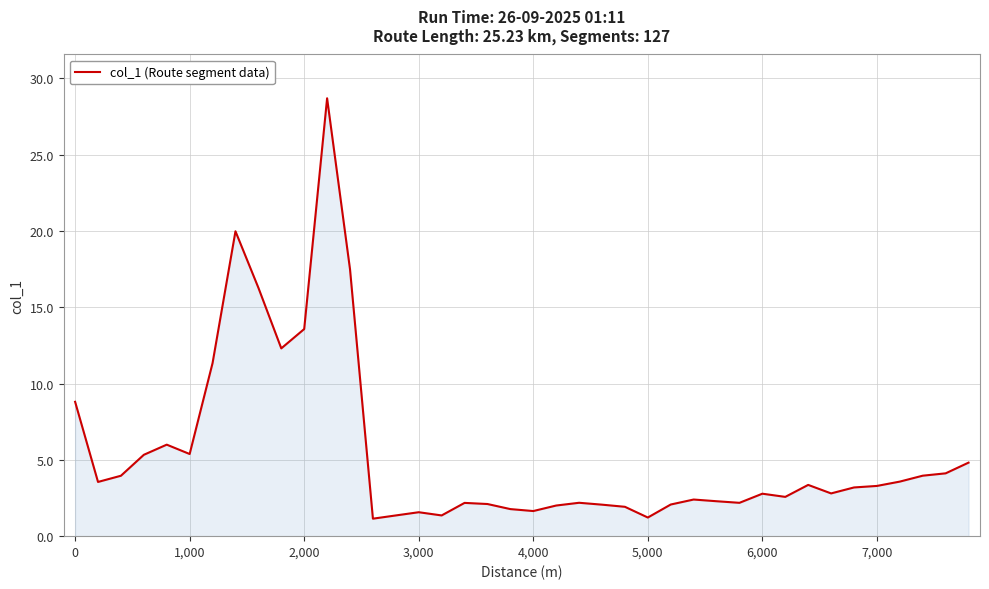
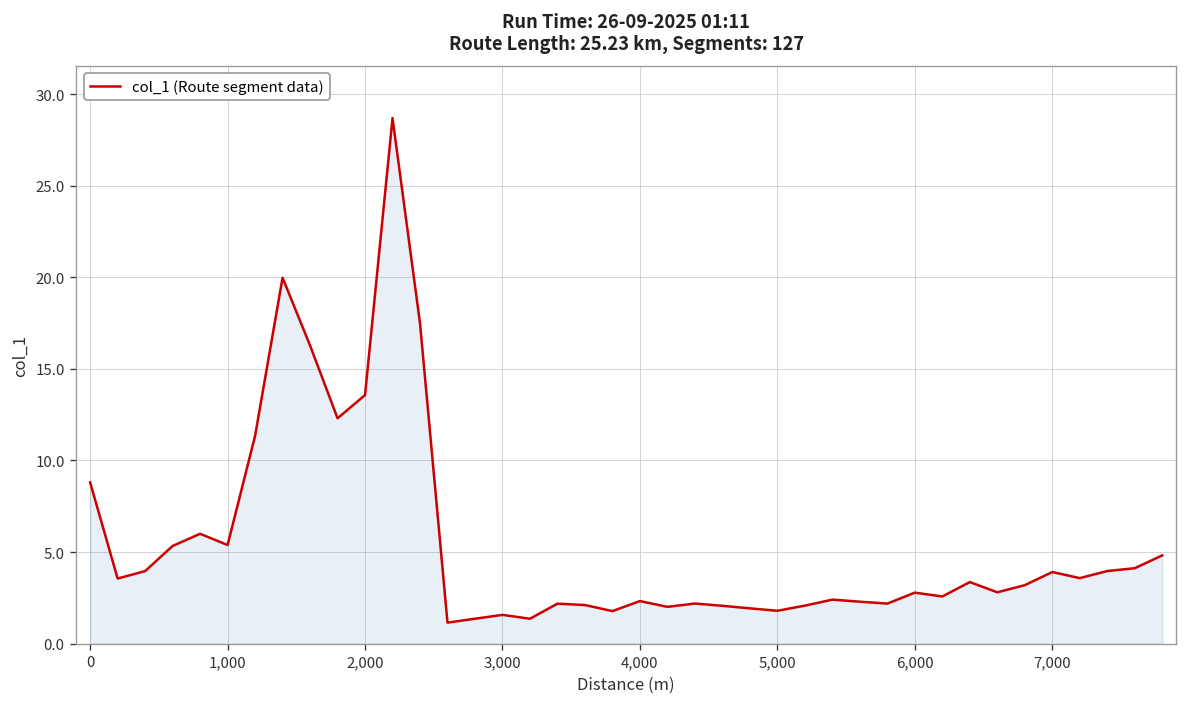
  {
    "0": 8.8,
    "1,000": 5.4,
    "2,000": 13.6,
    "3,000": 1.6,
-   "4,000": 1.6,
-   "5,000": 1.2,
+   "4,000": 2.3,
+   "5,000": 1.8,
    "6,000": 2.8,
-   "7,000": 3.3
+   "7,000": 3.9
  }
